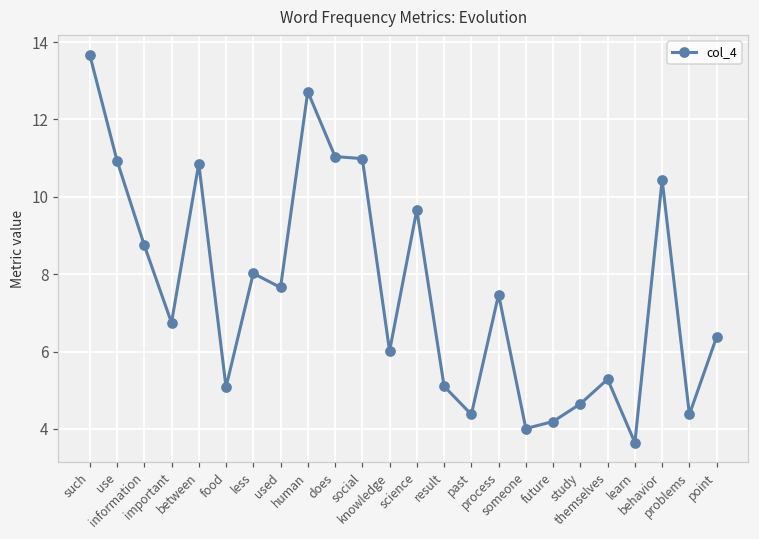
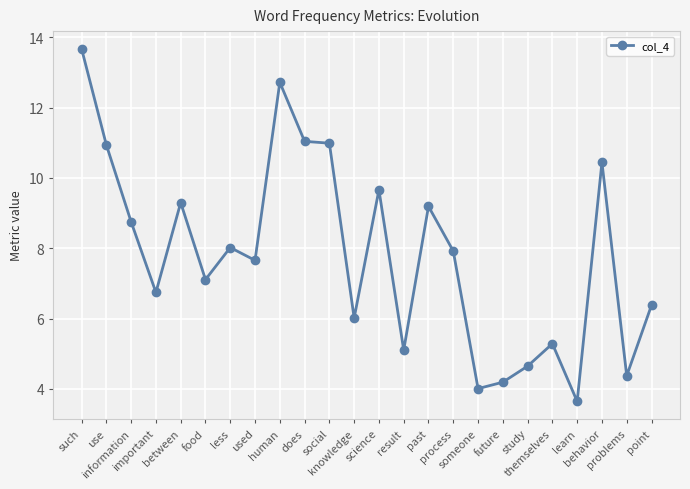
  {
    "such": 13.7,
    "use": 10.9,
    "information": 8.8,
    "important": 6.7,
-   "between": 10.9,
-   "food": 5.1,
+   "between": 9.3,
+   "food": 7.1,
    "less": 8.0,
    "used": 7.7,
    "human": 12.7,
    "does": 11.0,
    "social": 11.0,
    "knowledge": 6.0,
    "science": 9.7,
    "result": 5.1,
-   "past": 4.4,
-   "process": 7.5,
+   "past": 9.2,
+   "process": 7.9,
    "someone": 4.0,
    "future": 4.2,
    "study": 4.6,
    "themselves": 5.3,
    "learn": 3.6,
    "behavior": 10.4,
    "problems": 4.4,
    "point": 6.4
  }
